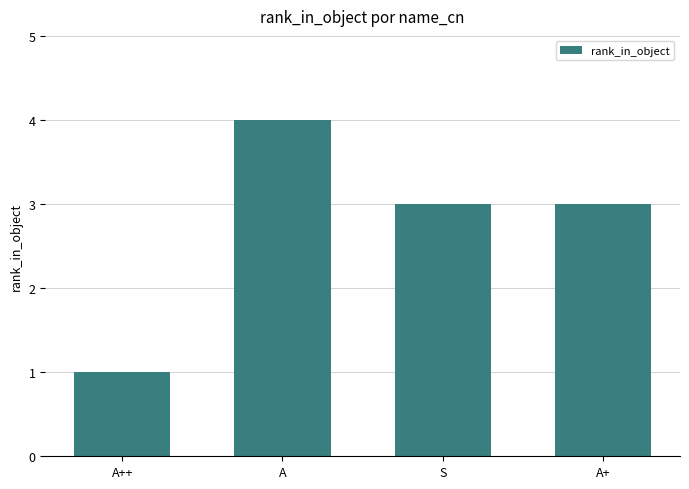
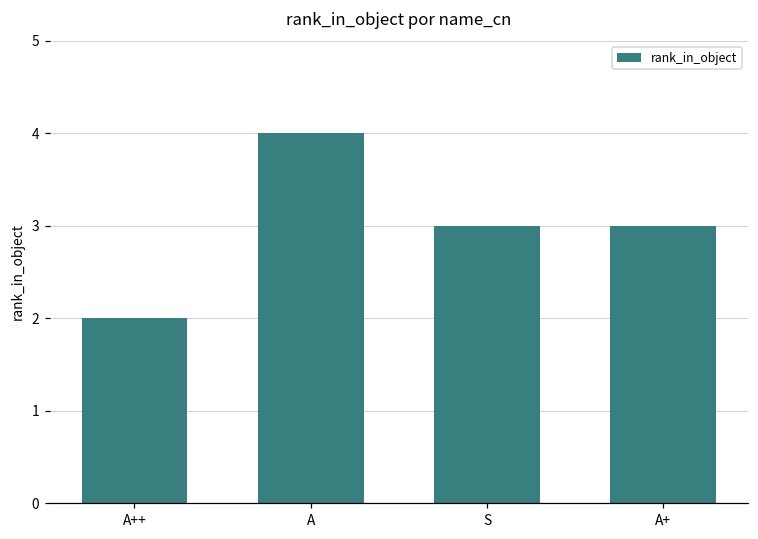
  {
-   "A++": 1,
+   "A++": 2,
    "A": 4,
    "S": 3,
    "A+": 3
  }
